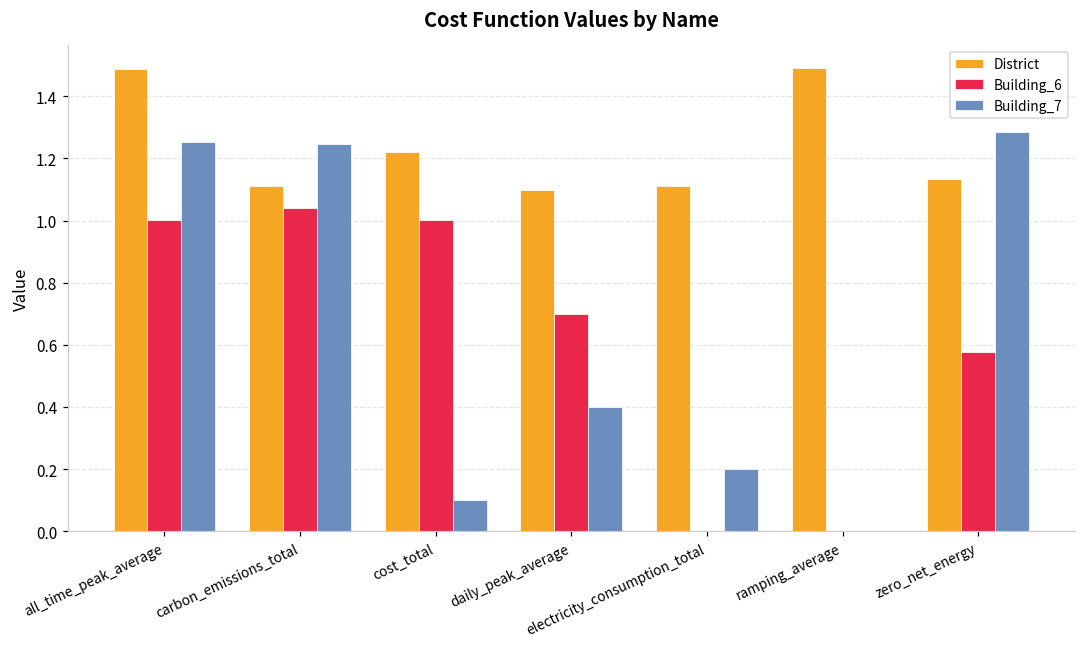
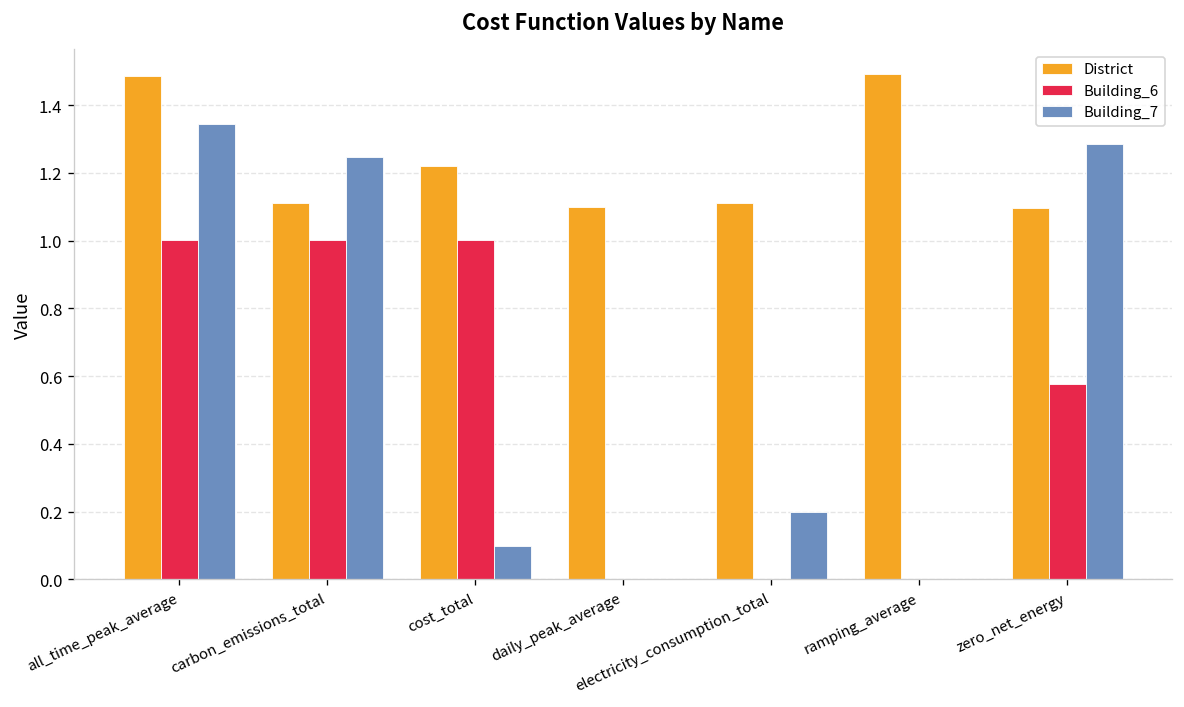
  {
    "District": {
      "all_time_peak_average": 1.49,
      "carbon_emissions_total": 1.11,
      "cost_total": 1.22,
      "daily_peak_average": 1.10,
      "electricity_consumption_total": 1.11,
      "ramping_average": 1.49,
-     "zero_net_energy": 1.13
+     "zero_net_energy": 1.10
    },
    "Building_6": {
      "all_time_peak_average": 1.00,
-     "carbon_emissions_total": 1.04,
+     "carbon_emissions_total": 1.00,
      "cost_total": 1.00,
-     "daily_peak_average": 0.7,
+     "daily_peak_average": 0.0,
      "electricity_consumption_total": 0.00,
      "ramping_average": 0.00,
      "zero_net_energy": 0.58
    },
    "Building_7": {
-     "all_time_peak_average": 1.25,
+     "all_time_peak_average": 1.34,
      "carbon_emissions_total": 1.25,
      "cost_total": 0.10,
-     "daily_peak_average": 0.4,
+     "daily_peak_average": 0.0,
      "electricity_consumption_total": 0.20,
      "ramping_average": 0.00,
      "zero_net_energy": 1.29
    }
  }
